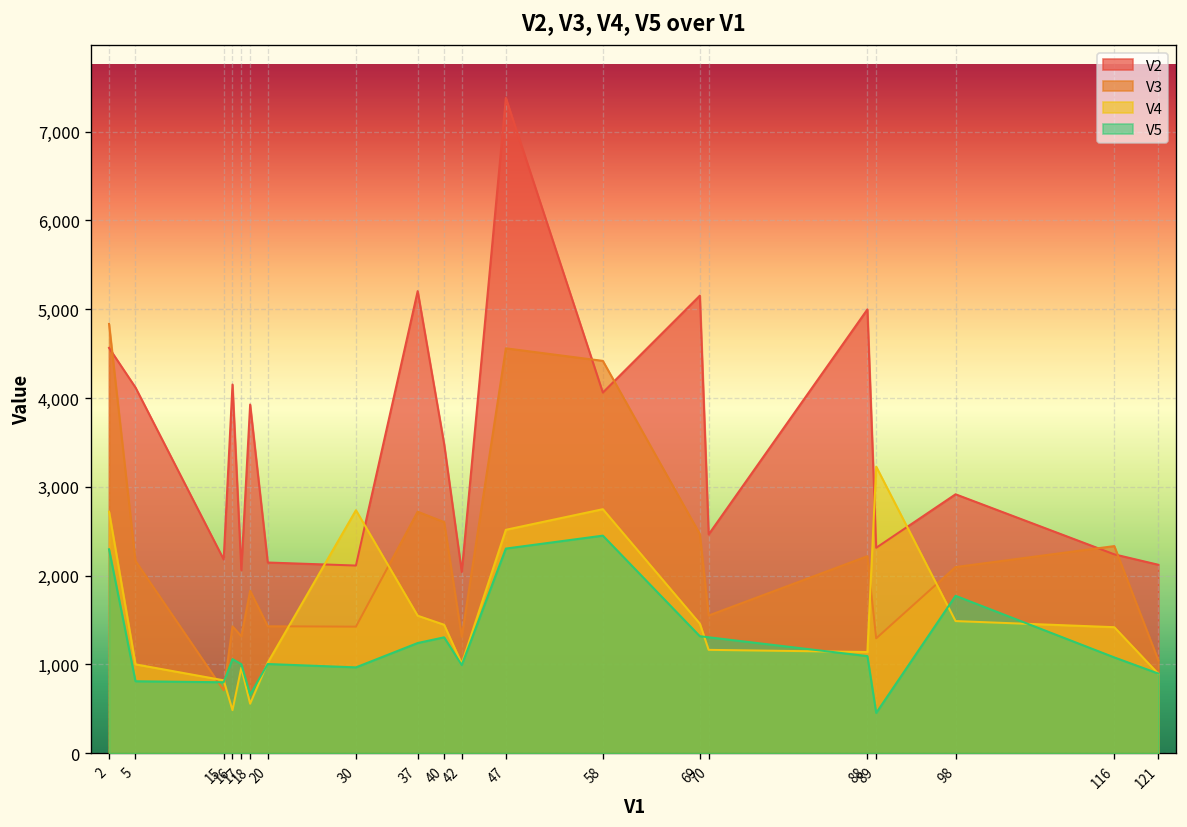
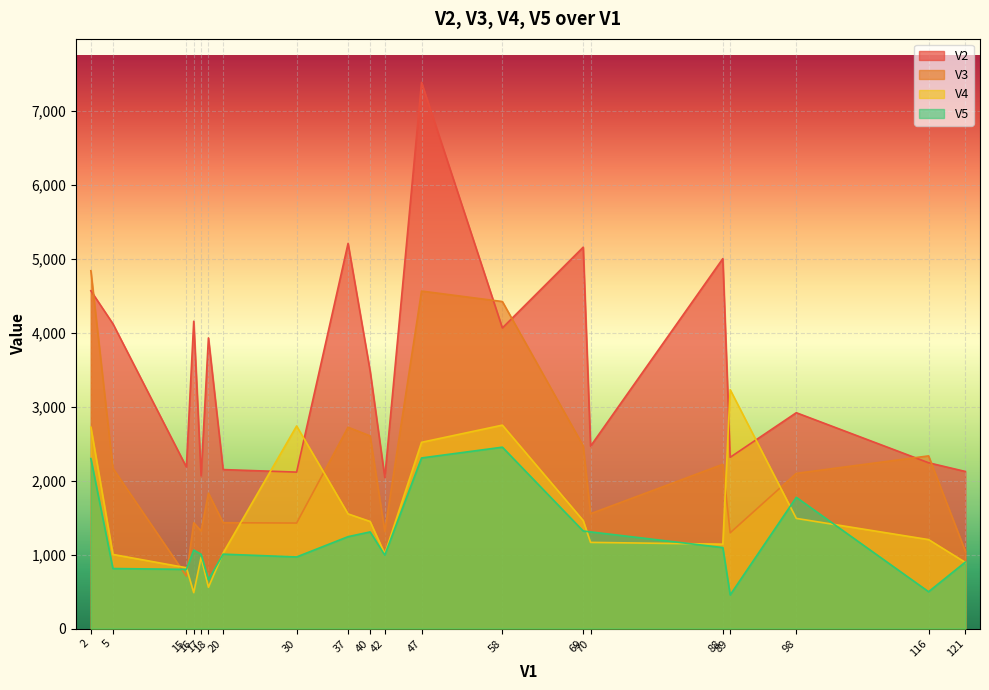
  {
    "V4": {
      "2": "2,700",
      "5": "1,000",
      "16": "500",
      "17": "1,000",
      "18": "600",
      "30": "2,700",
      "37": "1,500",
      "40": "1,400",
      "47": "2,500",
      "58": "2,700",
      "69": "1,500",
      "70": "1,200",
      "88": "1,100",
      "89": "3,200",
      "98": "1,500",
-     "116": "1,400"
+     "116": "1,200"
    },
    "V5": {
      "2": "2,300",
      "5": "800",
      "16": "1,100",
      "17": "1,000",
      "18": "700",
      "30": "1,000",
      "37": "1,200",
      "40": "1,300",
      "47": "2,300",
      "58": "2,500",
      "69": "1,300",
      "70": "1,300",
      "88": "1,100",
      "89": "500",
      "98": "1,800",
-     "116": "1,100"
+     "116": "500"
    }
  }
